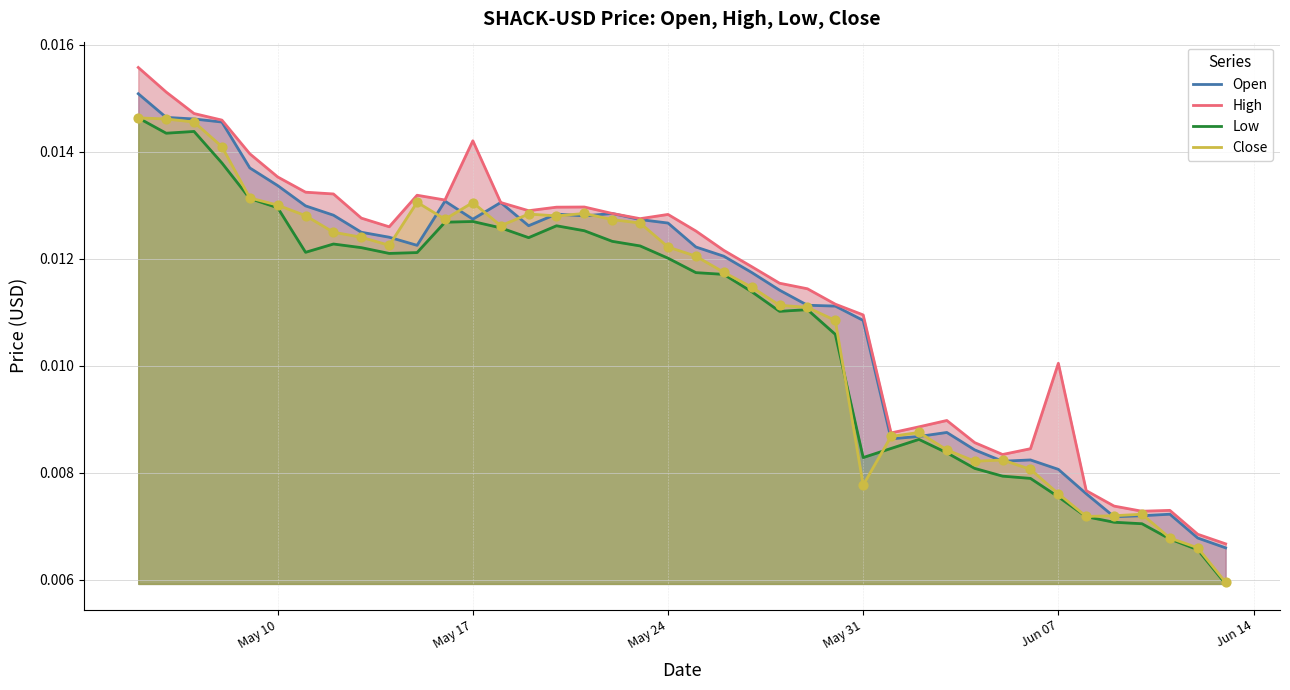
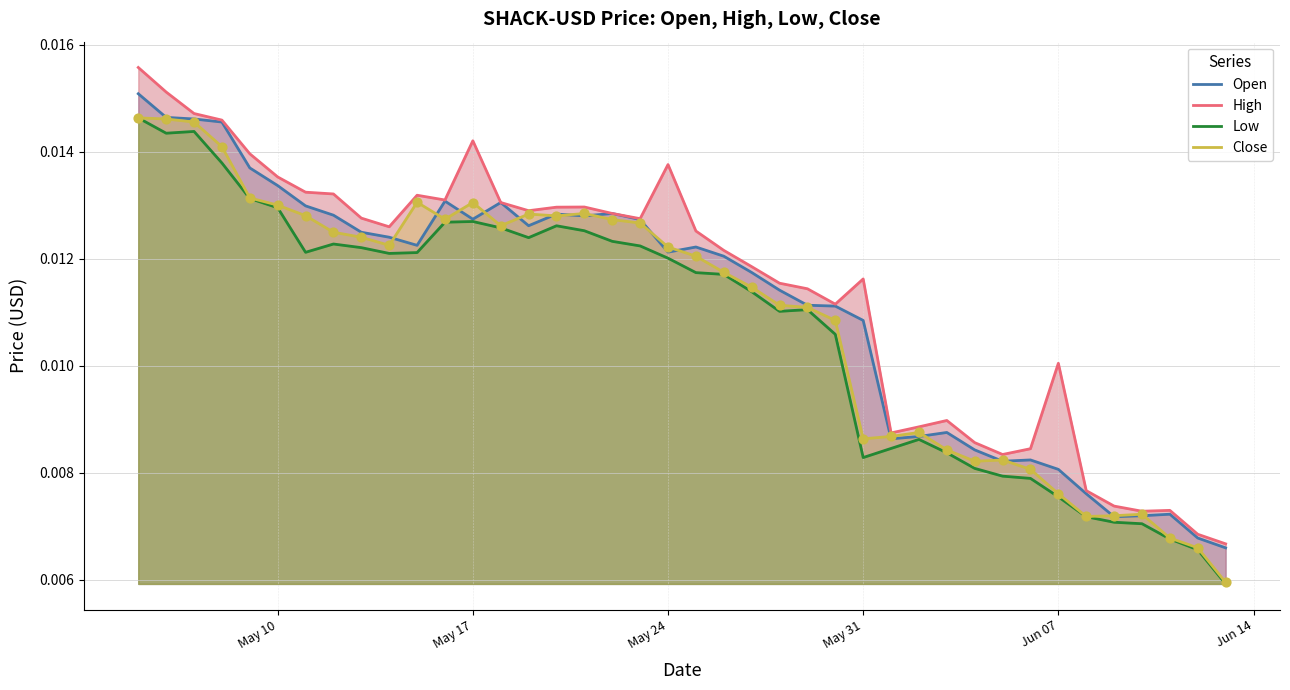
  {
    "Open": {
      "May 10": 0.0134,
-     "May 24": 0.0127,
+     "May 24": 0.0121,
      "May 31": 0.0108,
      "Jun 07": 0.0081
    },
    "High": {
      "May 10": 0.0135,
      "May 17": 0.0142,
-     "May 24": 0.0128,
-     "May 31": 0.0110,
+     "May 24": 0.0138,
+     "May 31": 0.0116,
      "Jun 07": 0.0100
    },
    "Low": {
      "May 10": 0.0130,
      "May 24": 0.0120,
      "May 31": 0.0083,
      "Jun 07": 0.0076
    },
    "Close": {
      "May 10": 0.0130,
      "May 17": 0.0131,
      "May 24": 0.0122,
-     "May 31": 0.0078,
+     "May 31": 0.0086,
      "Jun 07": 0.0076
    }
  }
